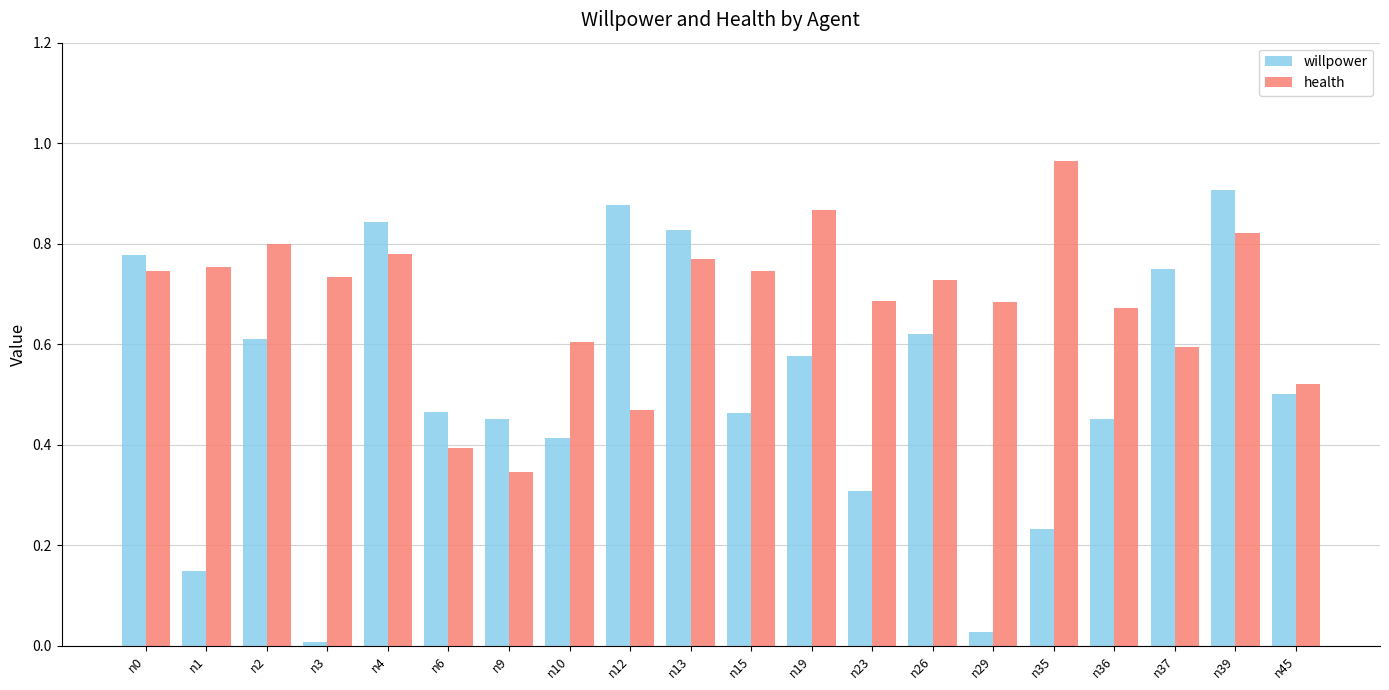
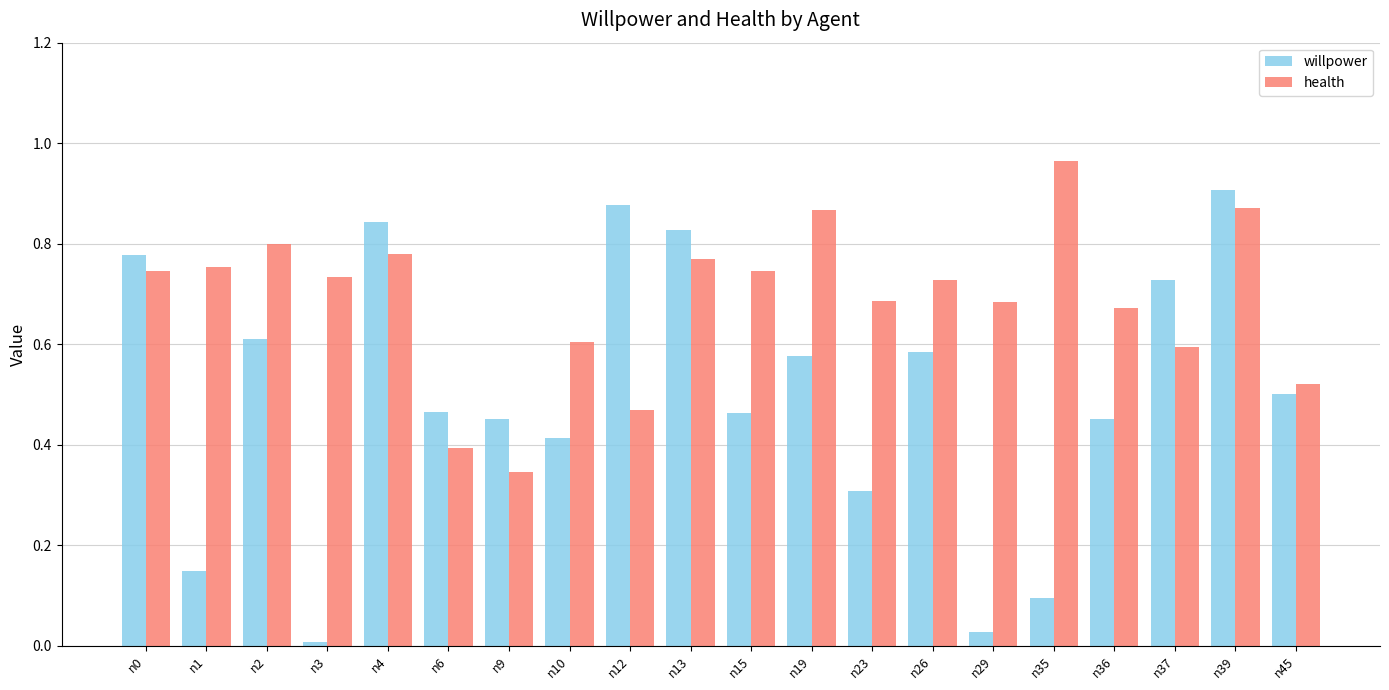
  {
    "willpower": {
      "n0": 0.78,
      "n1": 0.15,
      "n2": 0.61,
      "n3": 0.01,
      "n4": 0.84,
      "n6": 0.47,
      "n9": 0.45,
      "n10": 0.41,
      "n12": 0.88,
      "n13": 0.83,
      "n15": 0.46,
      "n19": 0.58,
      "n23": 0.31,
-     "n26": 0.62,
+     "n26": 0.58,
      "n29": 0.03,
-     "n35": 0.23,
+     "n35": 0.09,
      "n36": 0.45,
-     "n37": 0.75,
+     "n37": 0.73,
      "n39": 0.91,
      "n45": 0.50
    },
    "health": {
      "n0": 0.75,
      "n1": 0.75,
      "n2": 0.80,
      "n3": 0.73,
      "n4": 0.78,
      "n6": 0.39,
      "n9": 0.35,
      "n10": 0.61,
      "n12": 0.47,
      "n13": 0.77,
      "n15": 0.75,
      "n19": 0.87,
      "n23": 0.69,
      "n26": 0.73,
      "n29": 0.68,
      "n35": 0.96,
      "n36": 0.67,
      "n37": 0.59,
-     "n39": 0.82,
+     "n39": 0.87,
      "n45": 0.52
    }
  }
